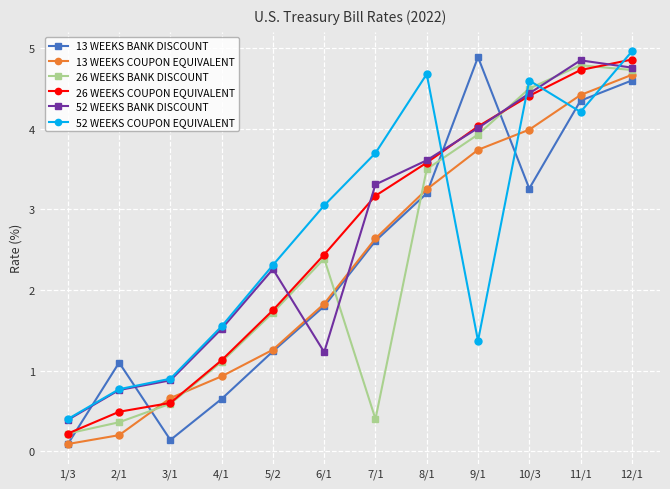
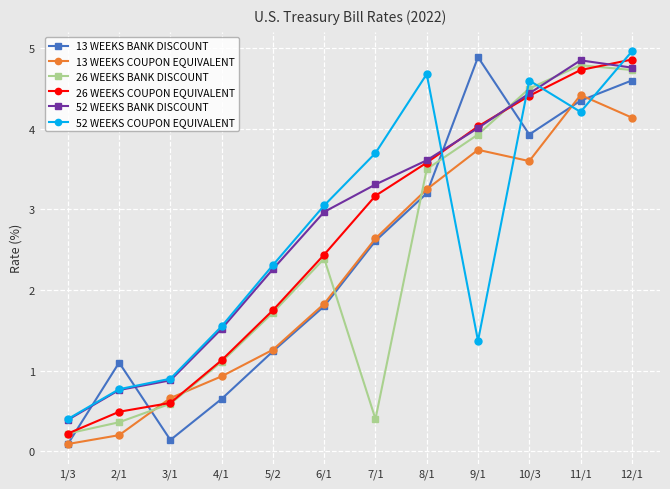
  {
    "13 WEEKS BANK DISCOUNT": {
      "2/1": 1.1,
      "3/1": 0.1,
      "4/1": 0.7,
      "8/1": 3.2,
      "9/1": 4.9,
-     "10/3": 3.3,
+     "10/3": 3.9,
      "11/1": 4.4,
      "12/1": 4.6
    },
    "13 WEEKS COUPON EQUIVALENT": {
      "2/1": 0.2,
      "3/1": 0.7,
      "4/1": 0.9,
      "8/1": 3.3,
      "9/1": 3.7,
-     "10/3": 4.0,
+     "10/3": 3.6,
      "11/1": 4.4,
-     "12/1": 4.7
+     "12/1": 4.1
    },
    "26 WEEKS BANK DISCOUNT": {
      "2/1": 0.4,
      "6/1": 2.4,
      "7/1": 0.4,
      "8/1": 3.5,
      "9/1": 3.9,
      "10/3": 4.5,
      "11/1": 4.8
    },
    "26 WEEKS COUPON EQUIVALENT": {
      "2/1": 0.5,
      "6/1": 2.4,
      "7/1": 3.2,
      "11/1": 4.7,
      "12/1": 4.9
    },
    "52 WEEKS BANK DISCOUNT": {
      "5/2": 2.3,
-     "6/1": 1.2,
+     "6/1": 3.0,
      "7/1": 3.3,
      "11/1": 4.9
    },
    "52 WEEKS COUPON EQUIVALENT": {
      "5/2": 2.3,
      "6/1": 3.1,
      "7/1": 3.7,
      "8/1": 4.7,
      "9/1": 1.4,
      "10/3": 4.6,
      "11/1": 4.2,
      "12/1": 5.0
    }
  }
